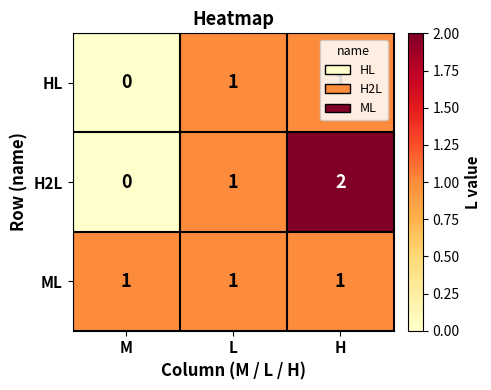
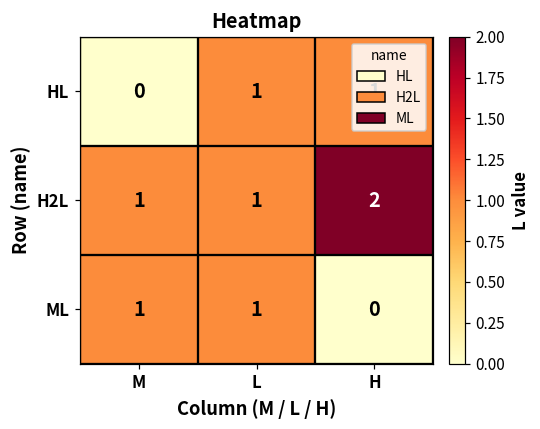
  {
    "HL": {
      "M": 0,
      "L": 1
    },
    "H2L": {
-     "M": 0,
+     "M": 1,
      "L": 1,
      "H": 2
    },
    "ML": {
      "M": 1,
      "L": 1,
-     "H": 1
+     "H": 0
    }
  }
